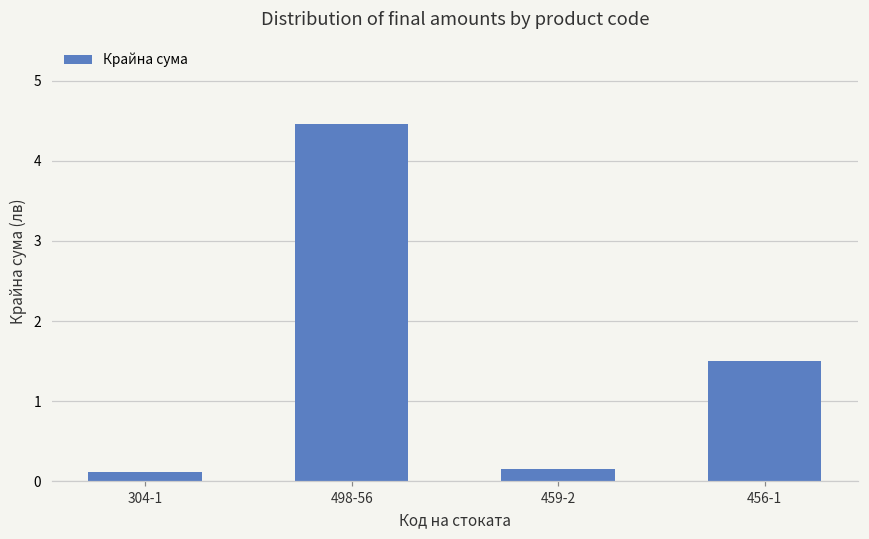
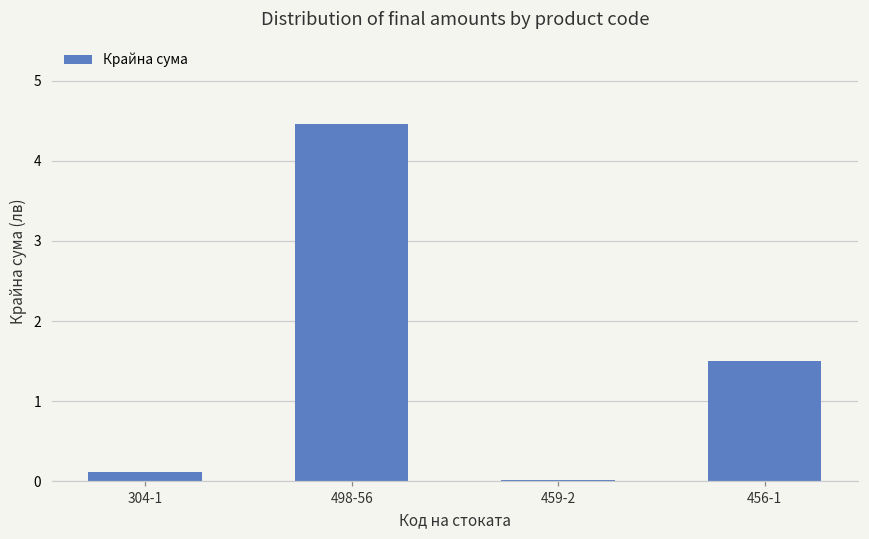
  {
    "304-1": 0.1,
    "498-56": 4.5,
-   "459-2": 0.2,
+   "459-2": 0.0,
    "456-1": 1.5
  }
